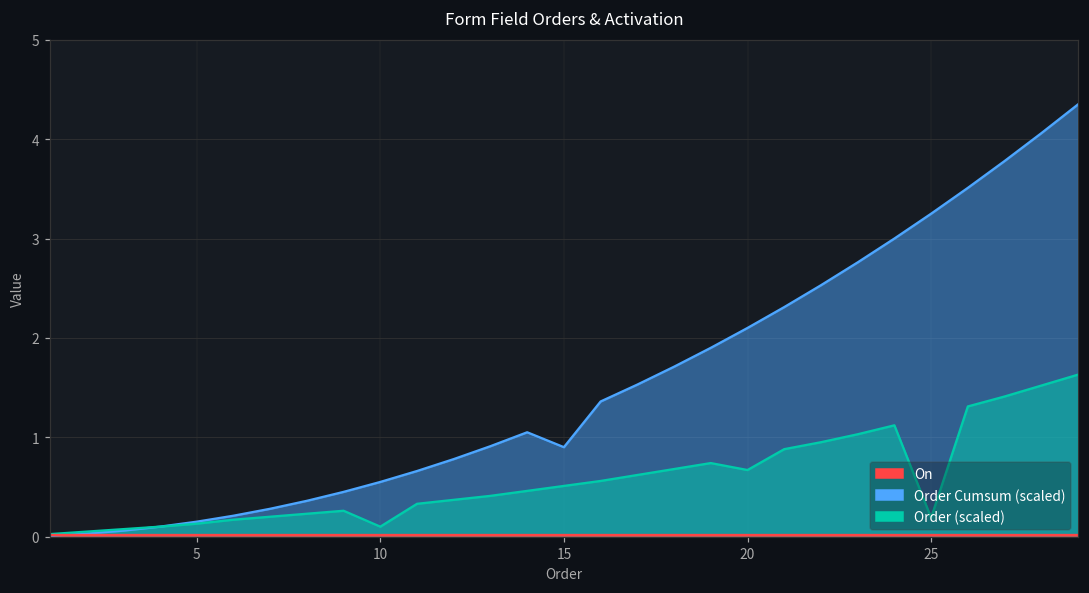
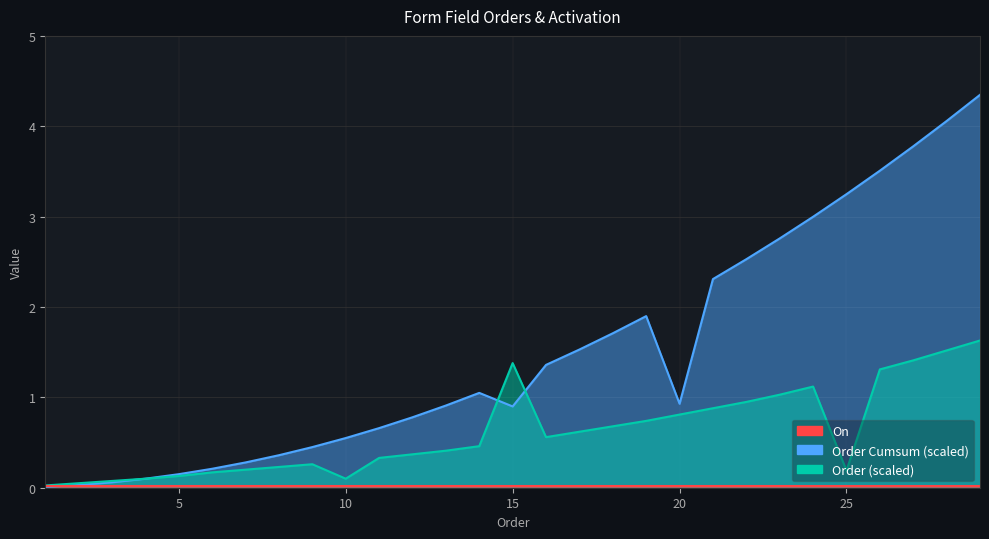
  {
    "Order Cumsum (scaled)": {
      "10": 0.6,
      "15": 0.9,
-     "20": 2.1,
+     "20": 0.9,
      "25": 3.3
    },
    "Order (scaled)": {
      "10": 0.1,
-     "15": 0.5,
-     "20": 0.7
+     "15": 1.4,
+     "20": 0.8
    },
    "On": {
      "5": 0.0,
      "10": 0.0,
      "15": 0.0,
      "20": 0.0,
      "25": 0.0
    }
  }
